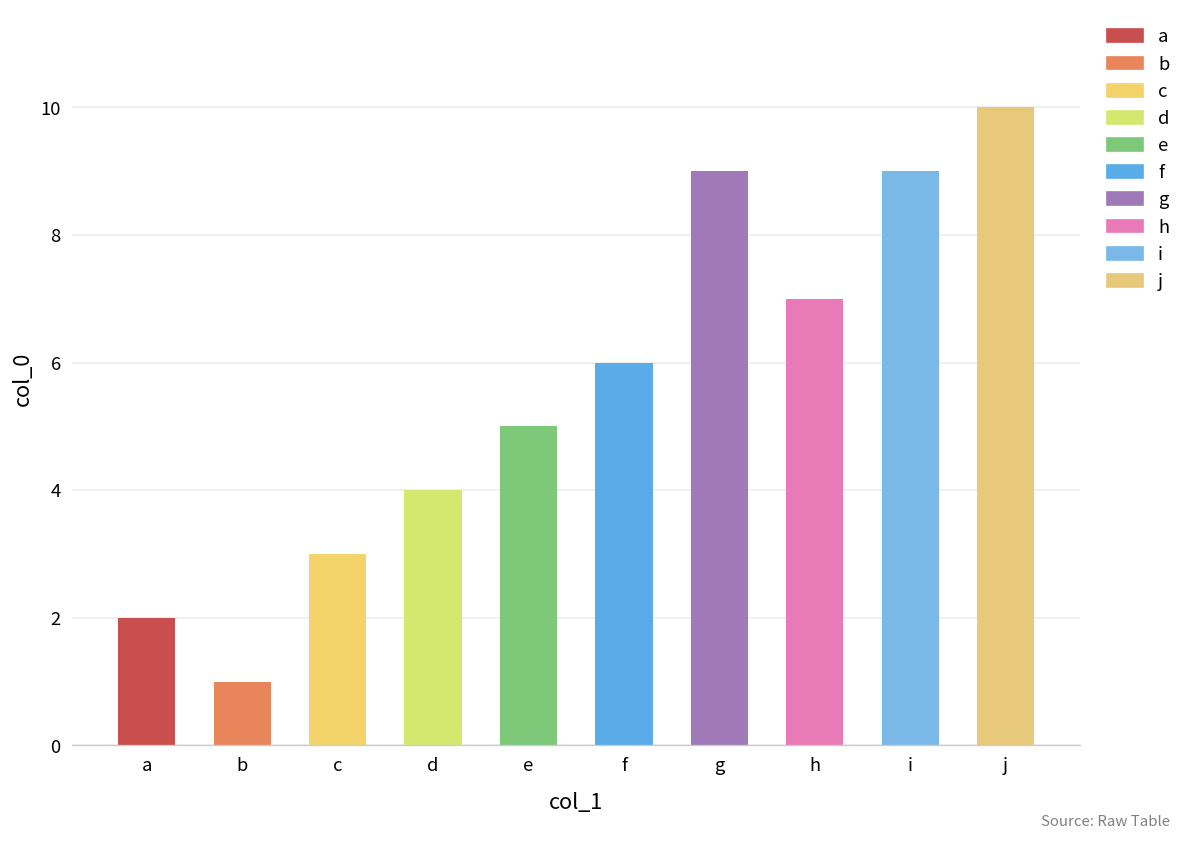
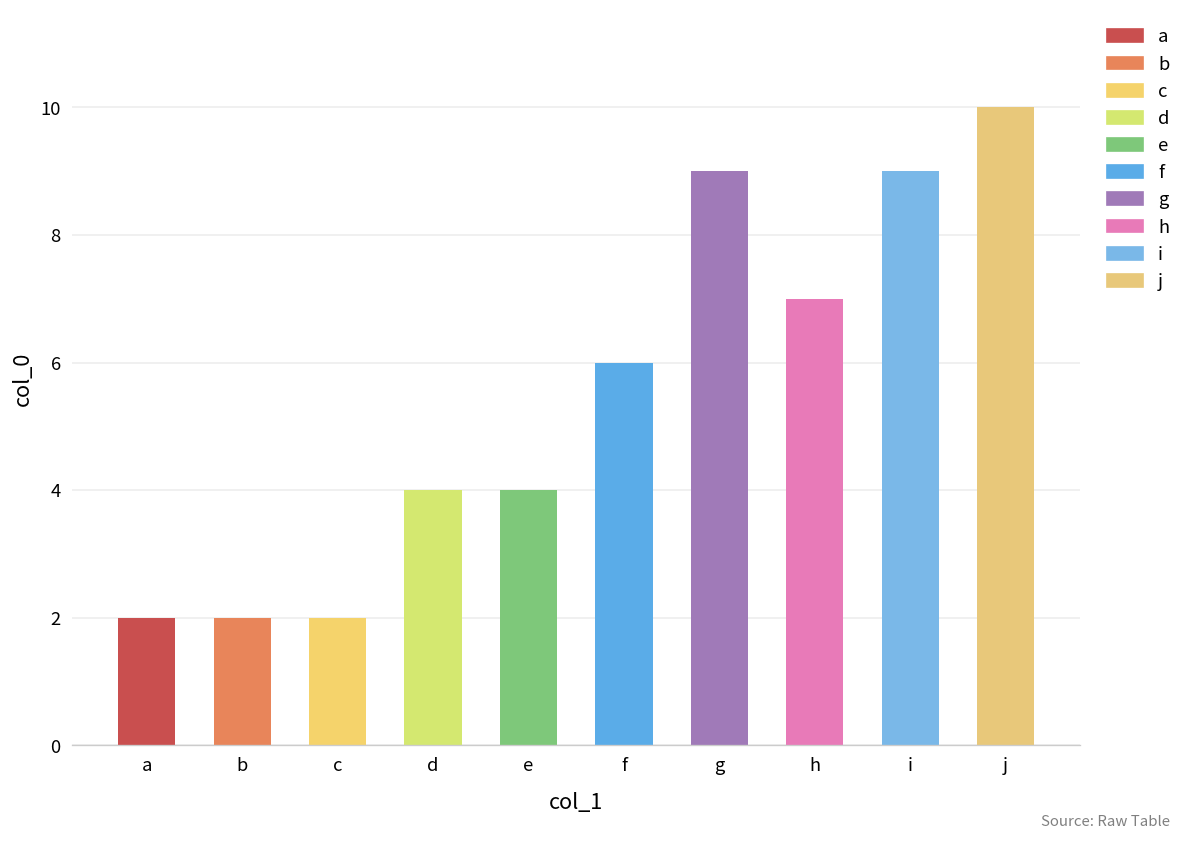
  {
    "a": 2,
-   "b": 1,
-   "c": 3,
+   "b": 2,
+   "c": 2,
    "d": 4,
-   "e": 5,
+   "e": 4,
    "f": 6,
    "g": 9,
    "h": 7,
    "i": 9,
    "j": 10
  }
